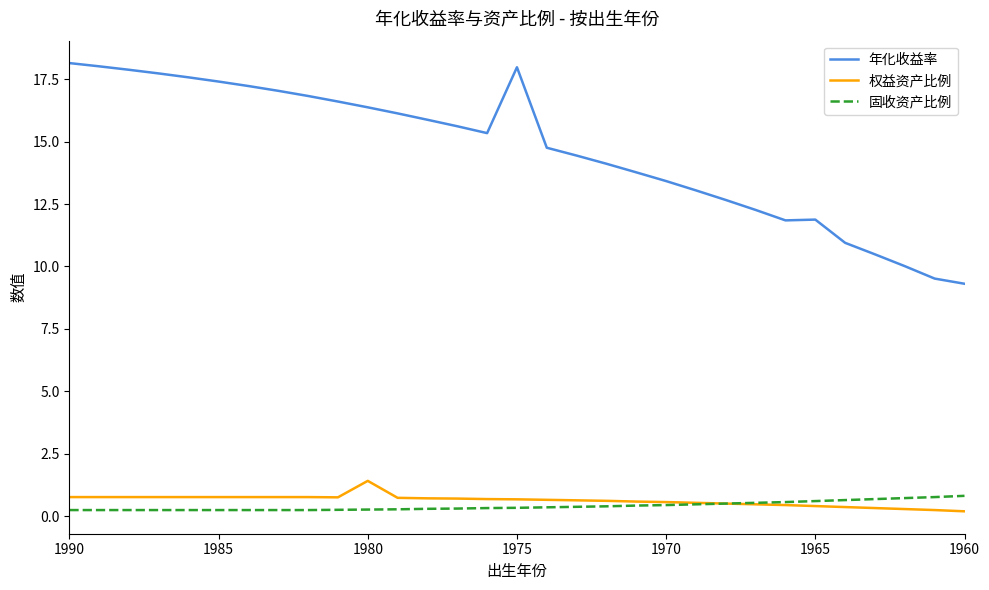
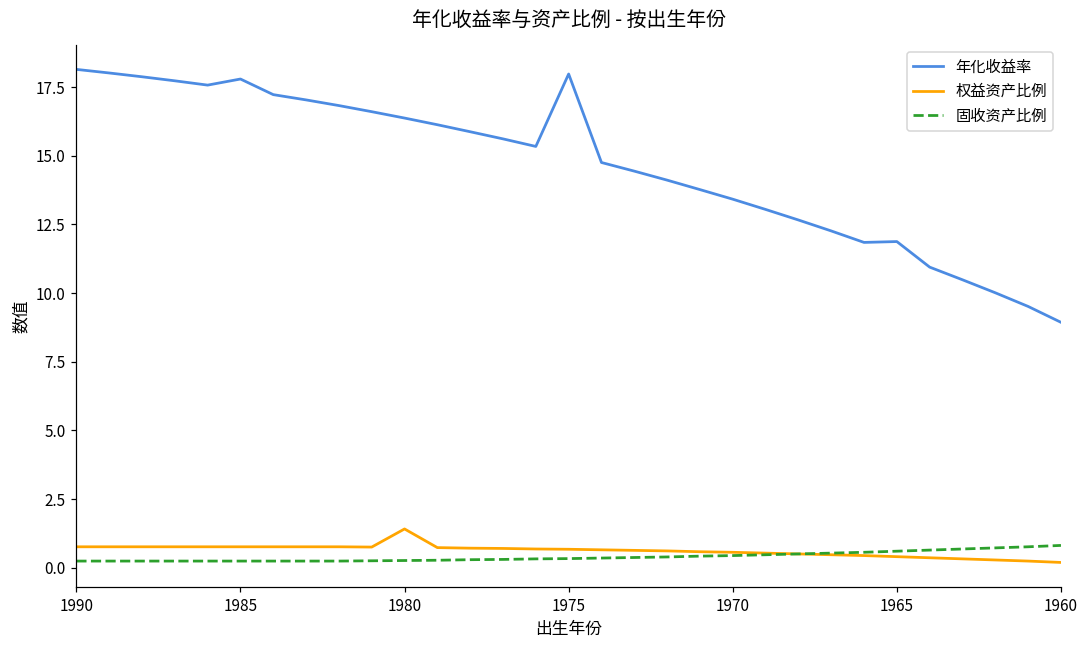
  {
    "年化收益率": {
      "1990": 18.1,
-     "1985": 17.4,
+     "1985": 17.8,
      "1980": 16.4,
      "1975": 18.0,
      "1970": 13.4,
      "1965": 11.9,
-     "1960": 9.3
+     "1960": 8.9
    },
    "权益资产比例": {
      "1990": 0.8,
      "1985": 0.8,
      "1980": 1.4,
      "1975": 0.7,
      "1970": 0.6,
      "1965": 0.4,
      "1960": 0.2
    },
    "固收资产比例": {
      "1990": 0.2,
      "1985": 0.2,
      "1980": 0.3,
      "1975": 0.3,
      "1970": 0.4,
      "1965": 0.6,
      "1960": 0.8
    }
  }
